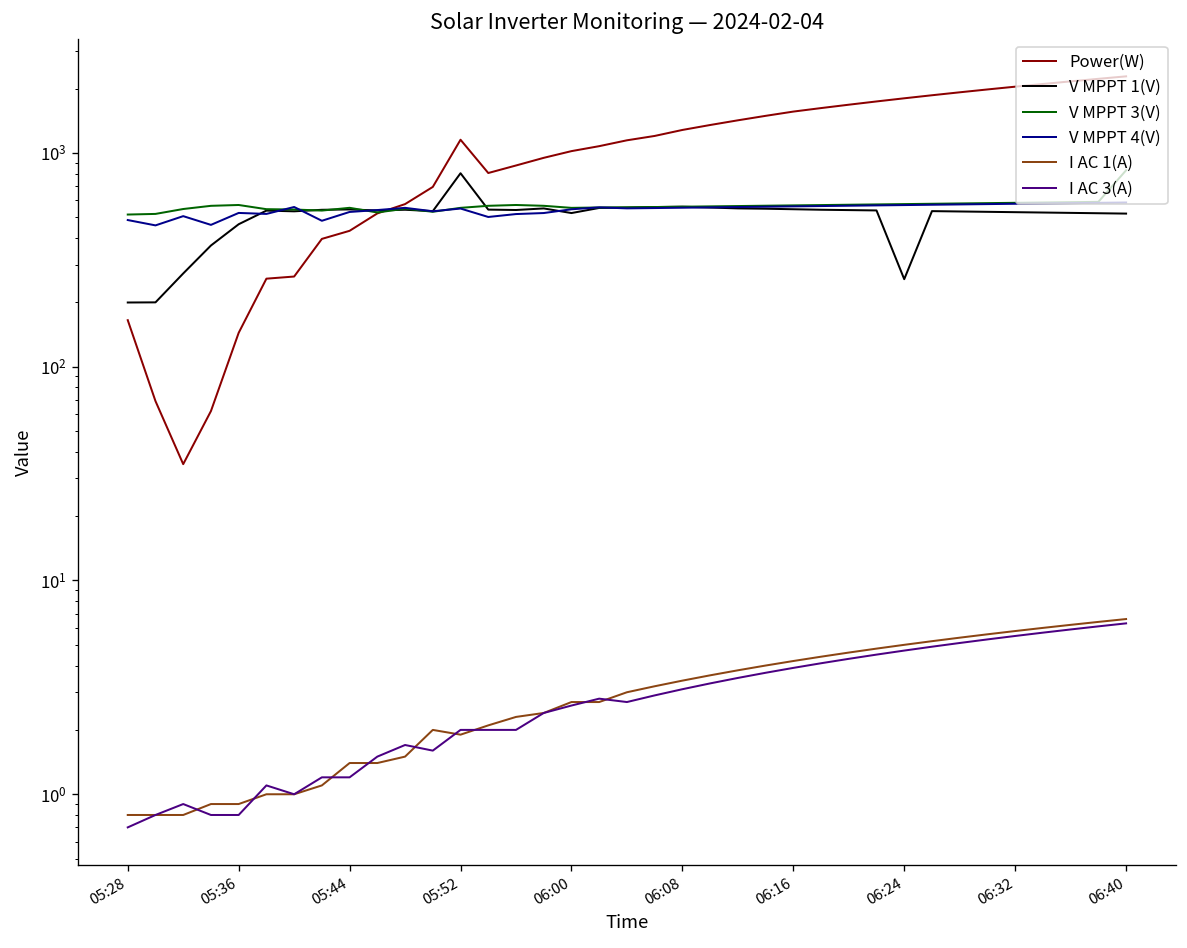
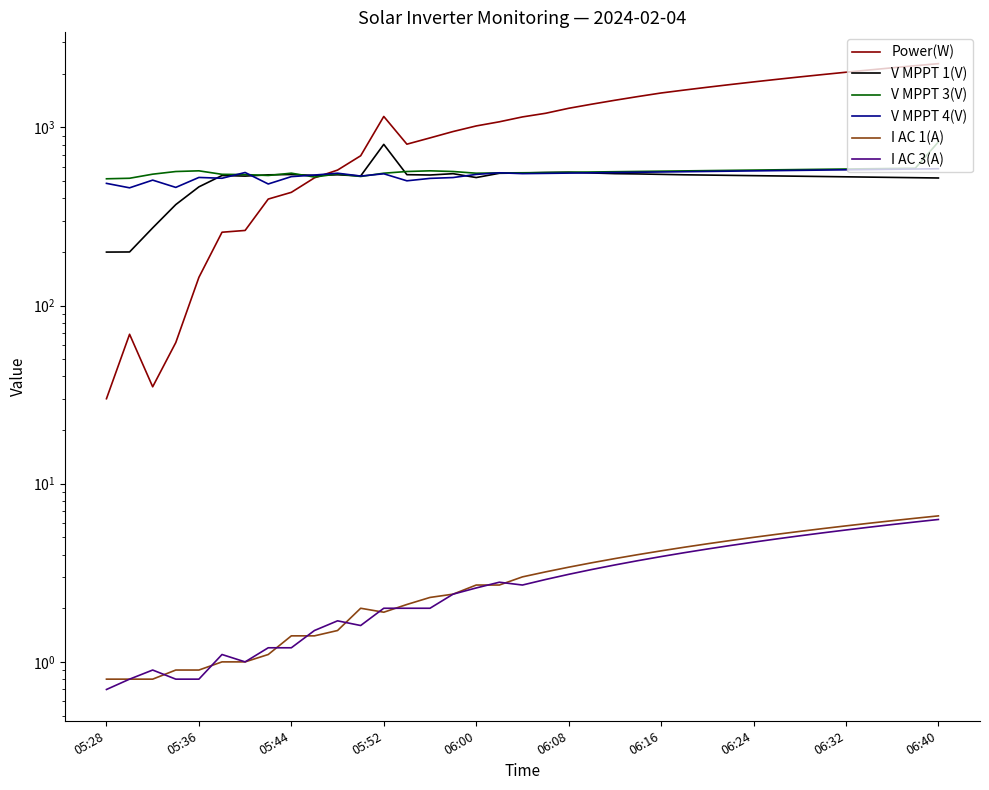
  {
    "Power(W)": {
-     "05:28": 170,
+     "05:28": 30,
      "05:36": 140,
      "05:44": 430,
      "05:52": 1200,
      "06:00": 1000,
      "06:08": 1300,
      "06:16": 1600,
      "06:24": 1800,
      "06:32": 2000
    },
    "V MPPT 1(V)": {
      "05:28": 200,
      "05:36": 460,
      "05:52": 800,
      "06:00": 520,
-     "06:24": 260,
+     "06:24": 540,
      "06:32": 530,
      "06:40": 520
    },
    "V MPPT 3(V)": {
      "05:28": 510,
      "05:36": 570
    },
    "V MPPT 4(V)": {
      "05:28": 490,
      "05:36": 520
    },
    "I AC 1(A)": {
      "05:28": 0.8,
      "05:36": 0.9,
      "05:44": 1.4,
      "05:52": 1.9,
      "06:00": 2.7,
      "06:08": 3.4,
      "06:16": 4.2,
      "06:24": 5,
      "06:32": 5.8,
      "06:40": 6.6
    },
    "I AC 3(A)": {
      "05:28": 0.70,
      "05:36": 0.8,
      "05:44": 1.2,
      "05:52": 2,
      "06:00": 2.6,
      "06:08": 3,
      "06:16": 4,
      "06:24": 4.7,
      "06:32": 5.5,
      "06:40": 6.3
    }
  }
